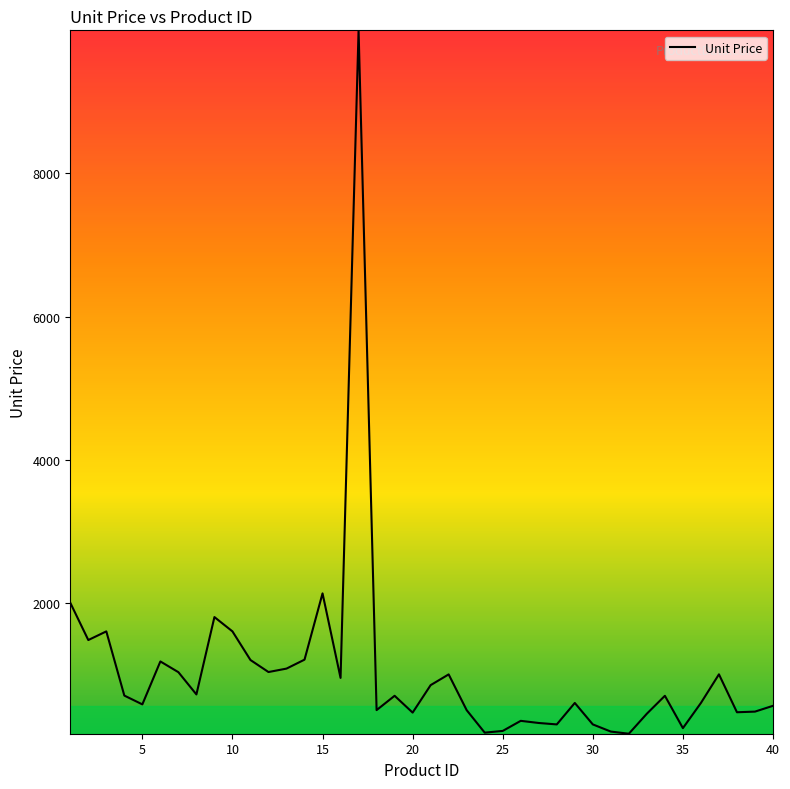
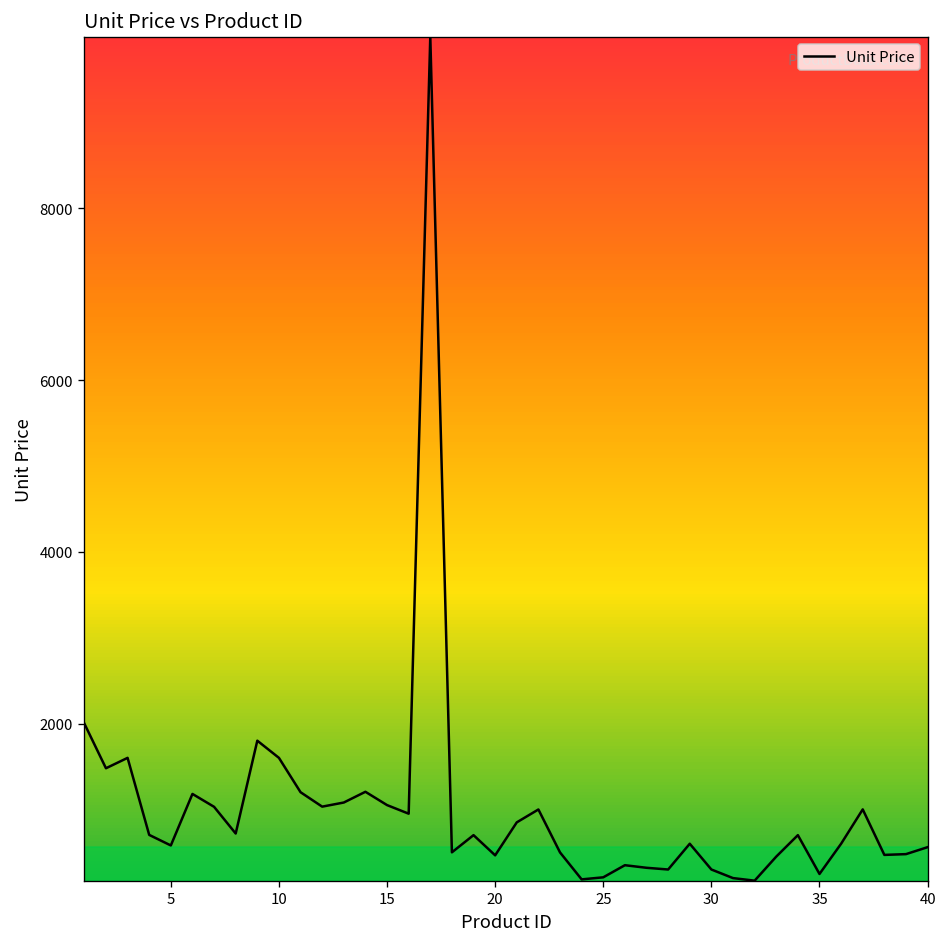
  {
    "5": 600,
    "10": 1600,
-   "15": 2100
+   "15": 1100
  }
